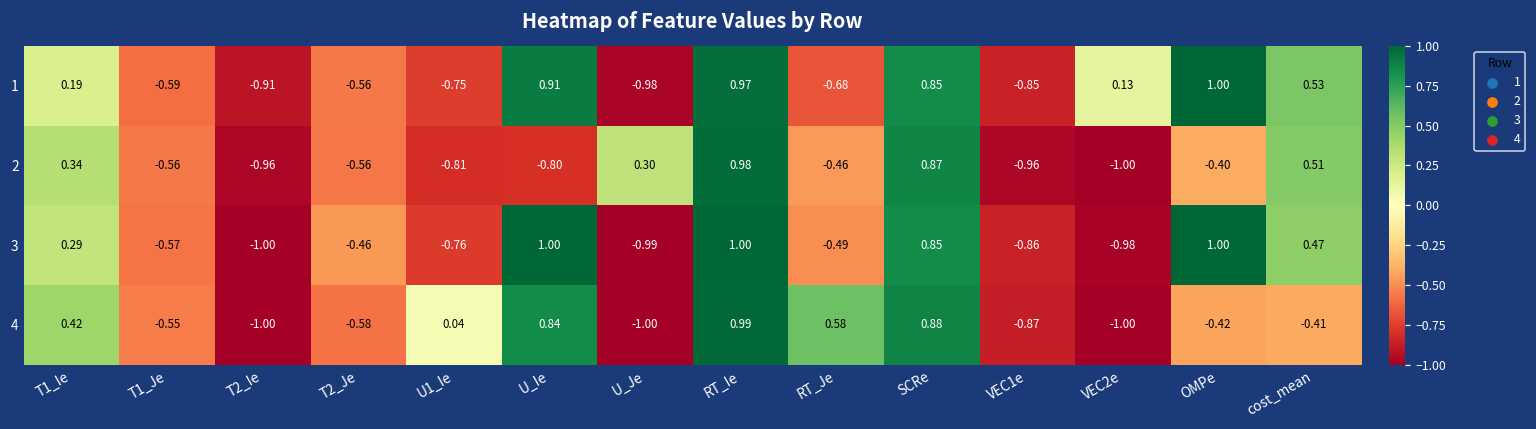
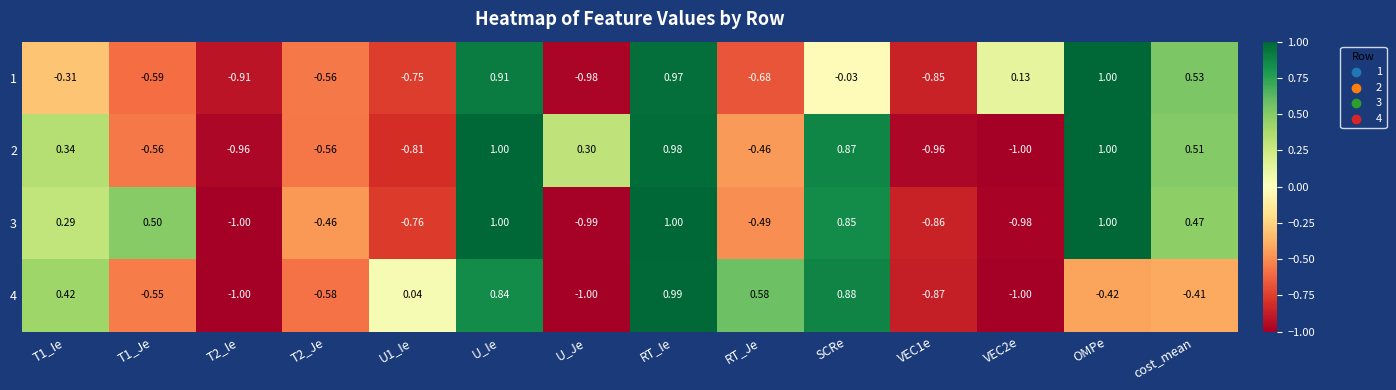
  {
    "1": {
-     "T1_Ie": 0.19,
+     "T1_Ie": -0.31,
      "T1_Je": -0.59,
      "T2_Ie": -0.91,
      "T2_Je": -0.56,
      "U1_Ie": -0.75,
      "U_Ie": 0.91,
      "U_Je": -0.98,
      "RT_Ie": 0.97,
      "RT_Je": -0.68,
-     "SCRe": 0.85,
+     "SCRe": -0.03,
      "VEC1e": -0.85,
      "VEC2e": 0.13,
      "OMPe": 1.00,
      "cost_mean": 0.53
    },
    "2": {
      "T1_Ie": 0.34,
      "T1_Je": -0.56,
      "T2_Ie": -0.96,
      "T2_Je": -0.56,
      "U1_Ie": -0.81,
-     "U_Ie": -0.80,
+     "U_Ie": 1.00,
      "U_Je": 0.30,
      "RT_Ie": 0.98,
      "RT_Je": -0.46,
      "SCRe": 0.87,
      "VEC1e": -0.96,
      "VEC2e": -1.00,
-     "OMPe": -0.40,
+     "OMPe": 1.00,
      "cost_mean": 0.51
    },
    "3": {
      "T1_Ie": 0.29,
-     "T1_Je": -0.57,
+     "T1_Je": 0.50,
      "T2_Ie": -1.00,
      "T2_Je": -0.46,
      "U1_Ie": -0.76,
      "U_Ie": 1.00,
      "U_Je": -0.99,
      "RT_Ie": 1.00,
      "RT_Je": -0.49,
      "SCRe": 0.85,
      "VEC1e": -0.86,
      "VEC2e": -0.98,
      "OMPe": 1.00,
      "cost_mean": 0.47
    },
    "4": {
      "T1_Ie": 0.42,
      "T1_Je": -0.55,
      "T2_Ie": -1.00,
      "T2_Je": -0.58,
      "U1_Ie": 0.04,
      "U_Ie": 0.84,
      "U_Je": -1.00,
      "RT_Ie": 0.99,
      "RT_Je": 0.58,
      "SCRe": 0.88,
      "VEC1e": -0.87,
      "VEC2e": -1.00,
      "OMPe": -0.42,
      "cost_mean": -0.41
    }
  }
